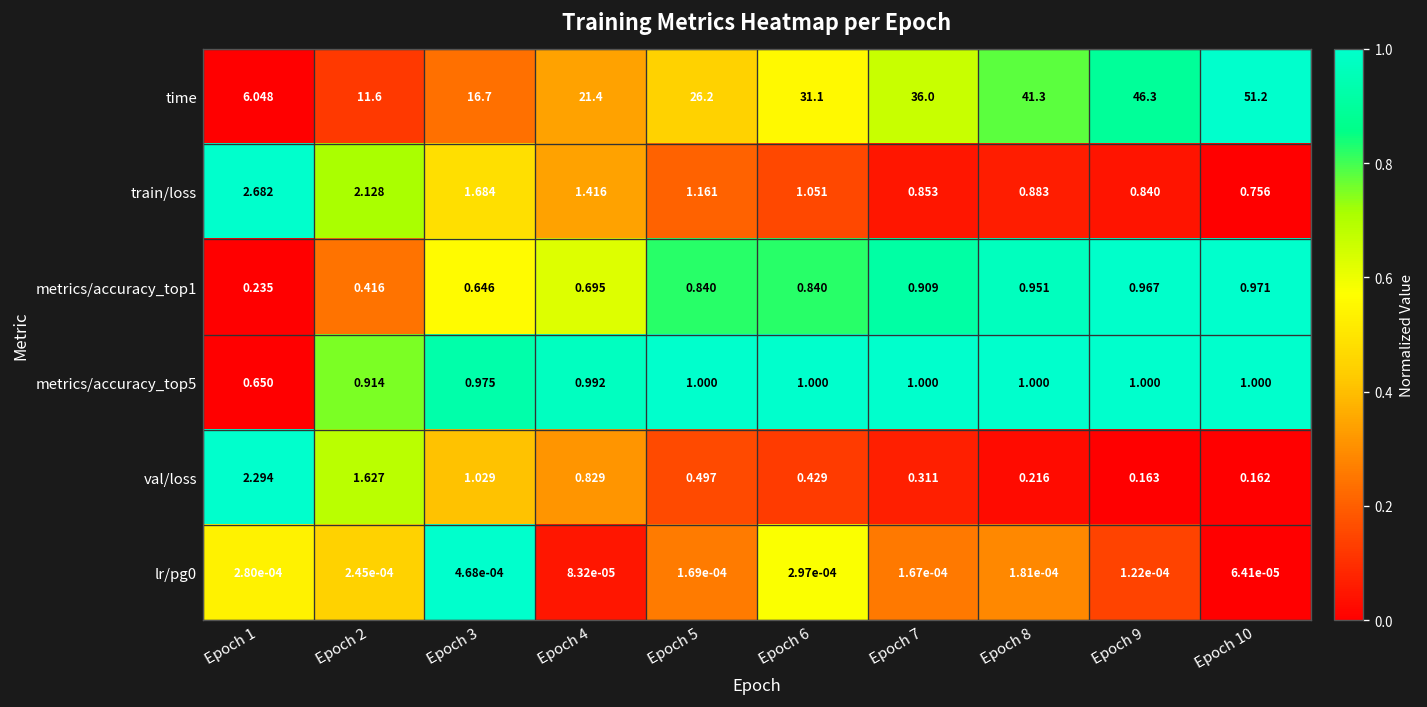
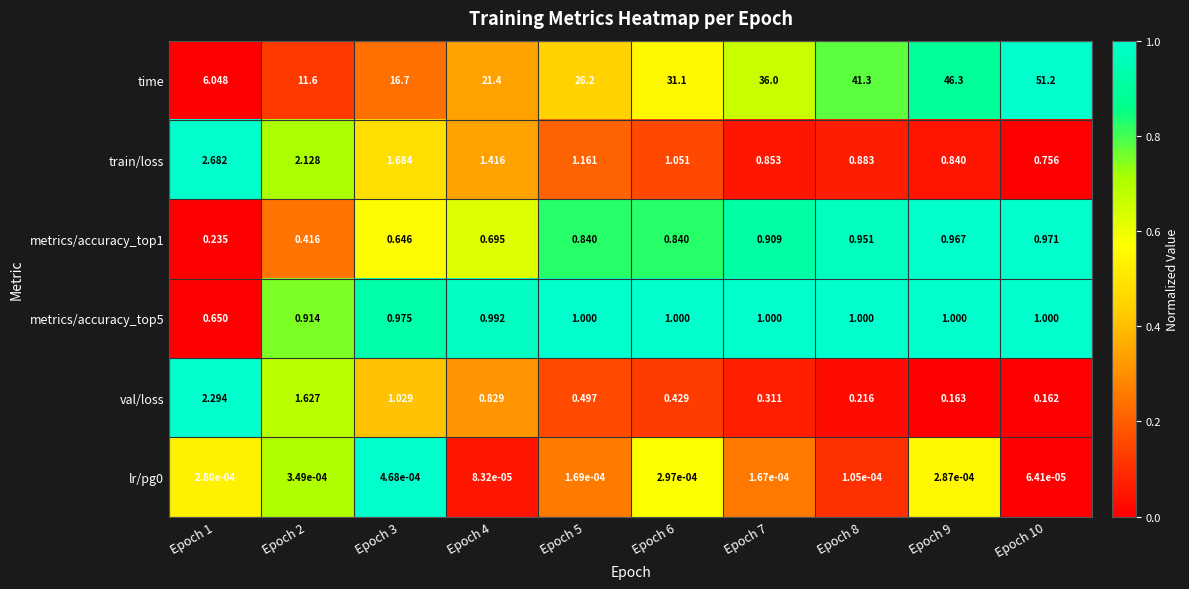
  {
    "time": {
      "Epoch 1": "6.048",
      "Epoch 2": "11.6",
      "Epoch 3": "16.7",
      "Epoch 4": "21.4",
      "Epoch 5": "26.2",
      "Epoch 6": "31.1",
      "Epoch 7": "36.0",
      "Epoch 8": "41.3",
      "Epoch 9": "46.3",
      "Epoch 10": "51.2"
    },
    "train/loss": {
      "Epoch 1": "2.682",
      "Epoch 2": "2.128",
      "Epoch 3": "1.684",
      "Epoch 4": "1.416",
      "Epoch 5": "1.161",
      "Epoch 6": "1.051",
      "Epoch 7": "0.853",
      "Epoch 8": "0.883",
      "Epoch 9": "0.840",
      "Epoch 10": "0.756"
    },
    "metrics/accuracy_top1": {
      "Epoch 1": "0.235",
      "Epoch 2": "0.416",
      "Epoch 3": "0.646",
      "Epoch 4": "0.695",
      "Epoch 5": "0.840",
      "Epoch 6": "0.840",
      "Epoch 7": "0.909",
      "Epoch 8": "0.951",
      "Epoch 9": "0.967",
      "Epoch 10": "0.971"
    },
    "metrics/accuracy_top5": {
      "Epoch 1": "0.650",
      "Epoch 2": "0.914",
      "Epoch 3": "0.975",
      "Epoch 4": "0.992",
      "Epoch 5": "1.000",
      "Epoch 6": "1.000",
      "Epoch 7": "1.000",
      "Epoch 8": "1.000",
      "Epoch 9": "1.000",
      "Epoch 10": "1.000"
    },
    "val/loss": {
      "Epoch 1": "2.294",
      "Epoch 2": "1.627",
      "Epoch 3": "1.029",
      "Epoch 4": "0.829",
      "Epoch 5": "0.497",
      "Epoch 6": "0.429",
      "Epoch 7": "0.311",
      "Epoch 8": "0.216",
      "Epoch 9": "0.163",
      "Epoch 10": "0.162"
    },
    "lr/pg0": {
      "Epoch 1": "2.80e-04",
-     "Epoch 2": "2.45e-04",
+     "Epoch 2": "3.49e-04",
      "Epoch 3": "4.68e-04",
      "Epoch 4": "8.32e-05",
      "Epoch 5": "1.69e-04",
      "Epoch 6": "2.97e-04",
      "Epoch 7": "1.67e-04",
-     "Epoch 8": "1.81e-04",
-     "Epoch 9": "1.22e-04",
+     "Epoch 8": "1.05e-04",
+     "Epoch 9": "2.87e-04",
      "Epoch 10": "6.41e-05"
    }
  }
